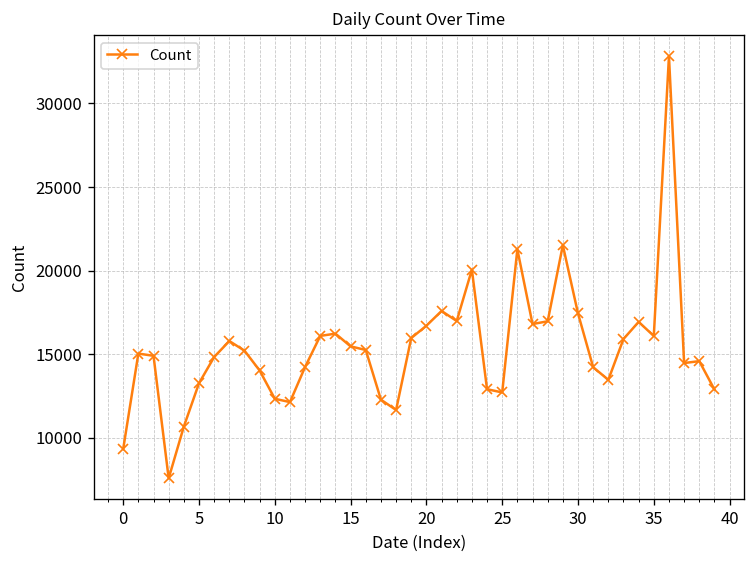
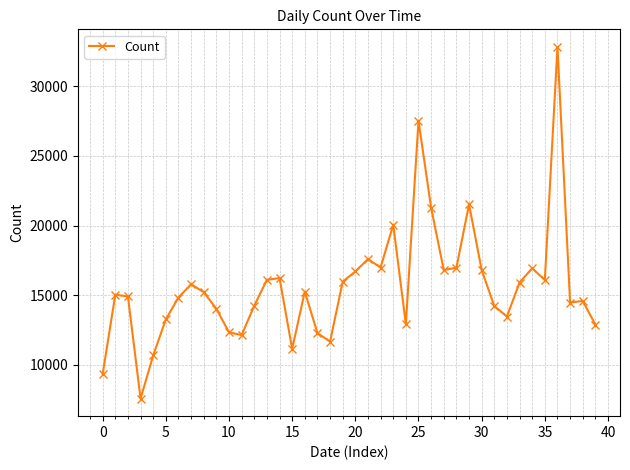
  {
    "0": 9300,
    "5": 13300,
    "10": 12300,
-   "15": 15500,
+   "15": 11200,
    "20": 16700,
-   "25": 12700,
-   "30": 17400,
+   "25": 27500,
+   "30": 16800,
    "35": 16100
  }
